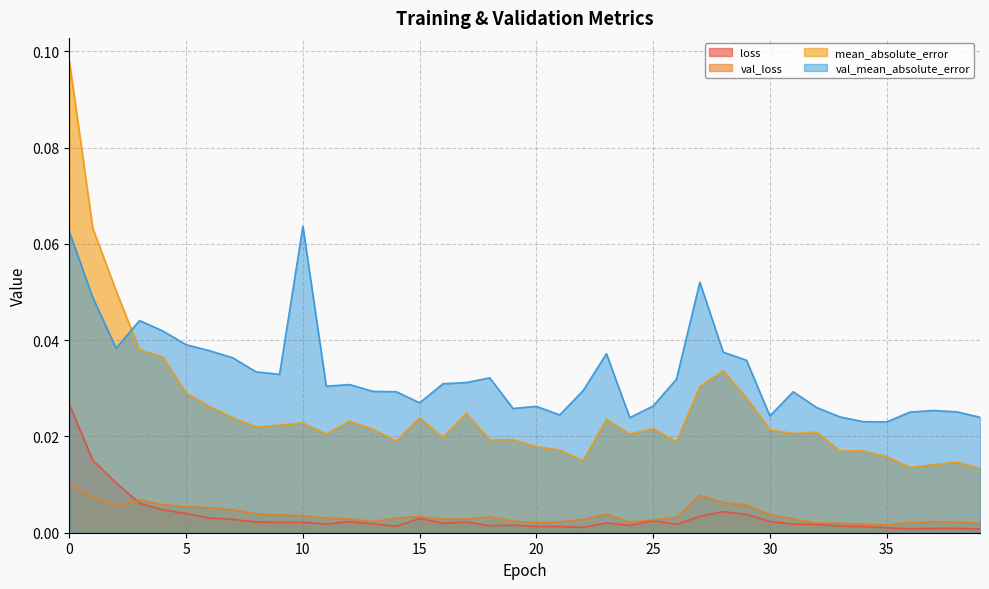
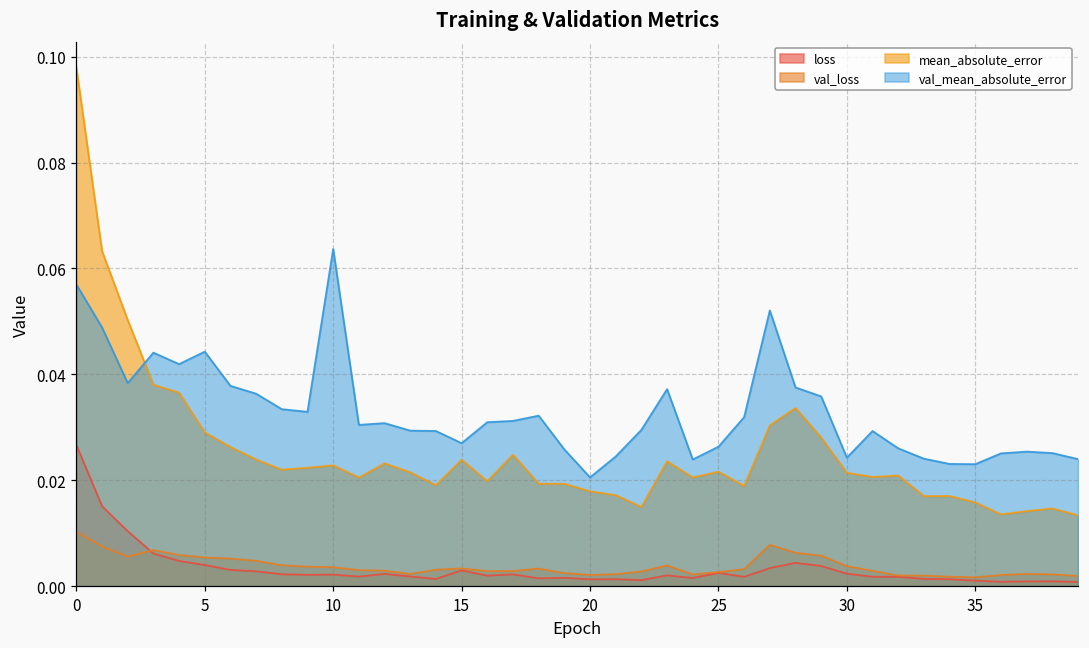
  {
    "val_mean_absolute_error": {
-     "0": 0.062,
-     "5": 0.039,
+     "0": 0.057,
+     "5": 0.044,
      "10": 0.064,
      "15": 0.027,
-     "20": 0.026,
+     "20": 0.021,
      "25": 0.026,
      "30": 0.024,
      "35": 0.023
    }
  }
